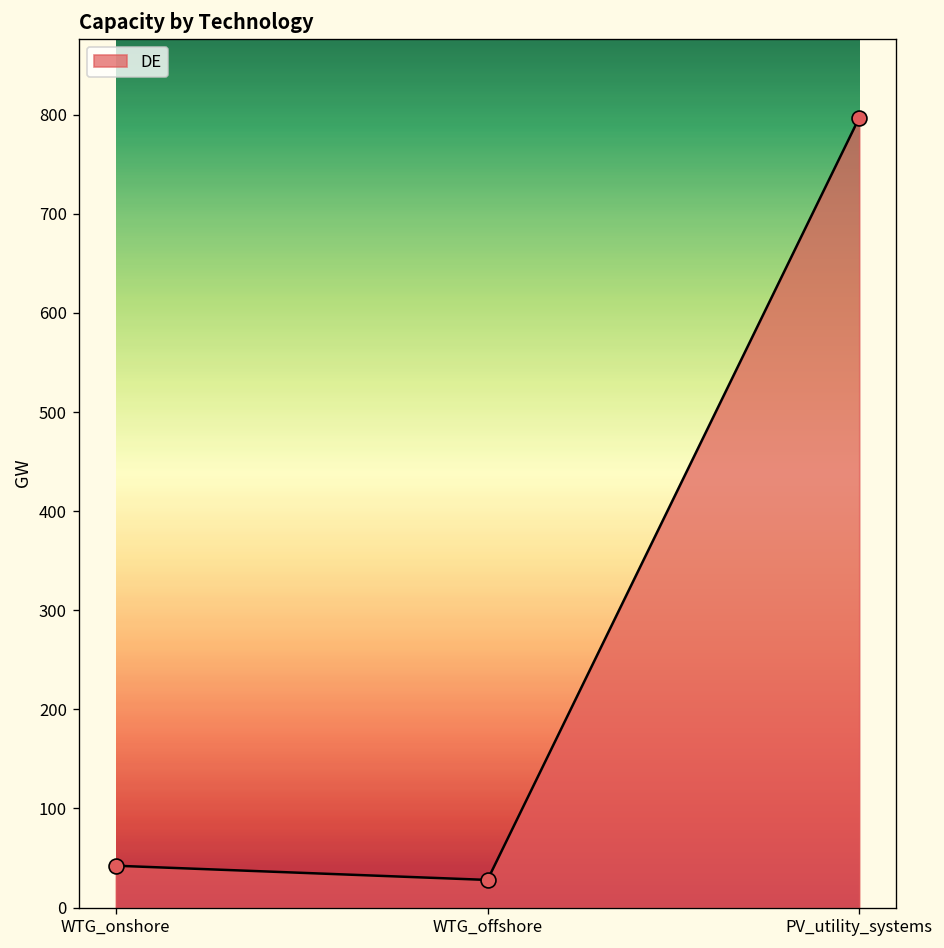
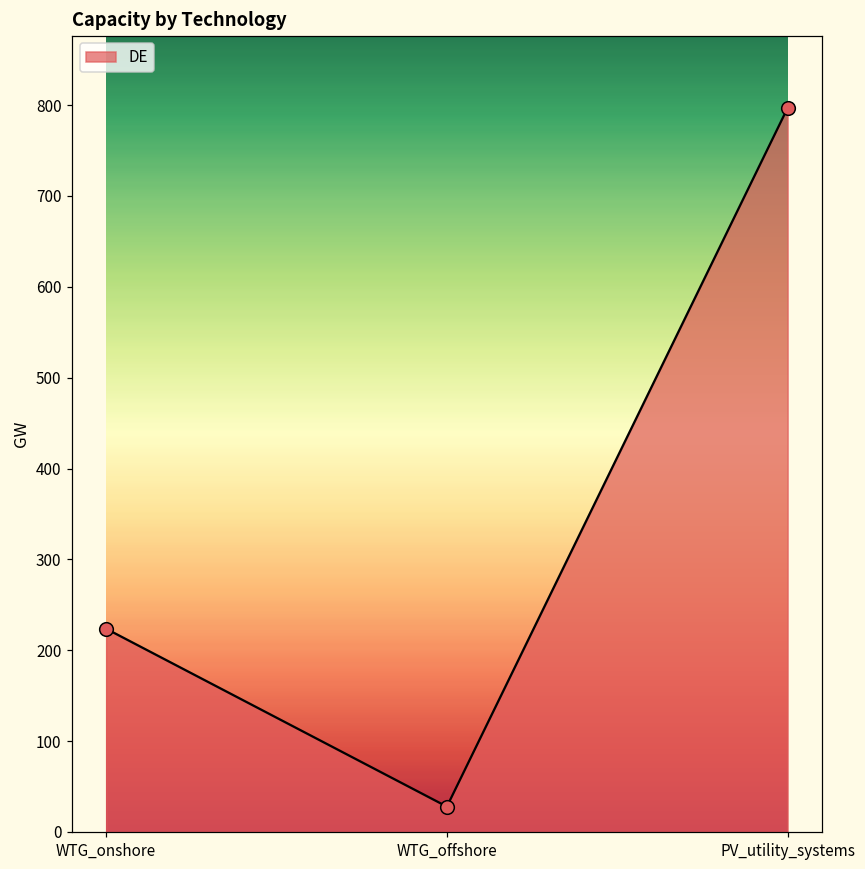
  {
-   "WTG_onshore": 40,
+   "WTG_onshore": 220,
    "WTG_offshore": 30,
    "PV_utility_systems": 800
  }
